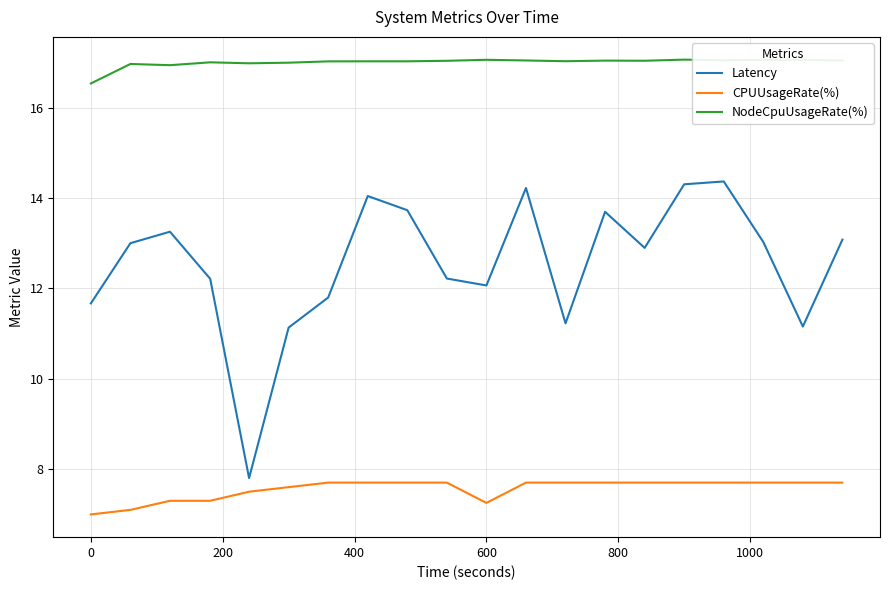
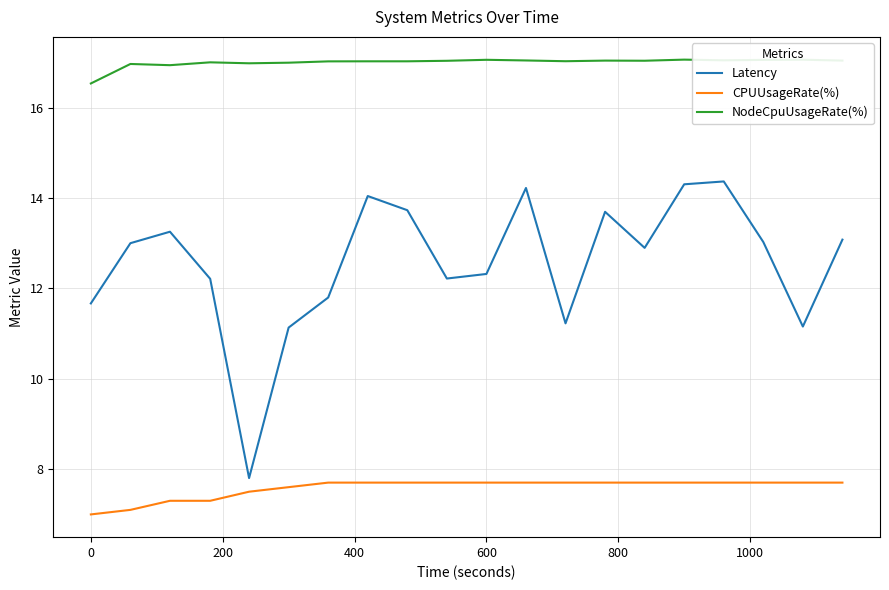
  {
    "Latency": {
      "0": 11.7,
-     "600": 12.1
+     "600": 12.3
    },
    "CPUUsageRate(%)": {
      "0": 7.0,
-     "600": 7.2
+     "600": 7.7
    },
    "NodeCpuUsageRate(%)": {
      "0": 16.5,
      "600": 17.1
    }
  }
